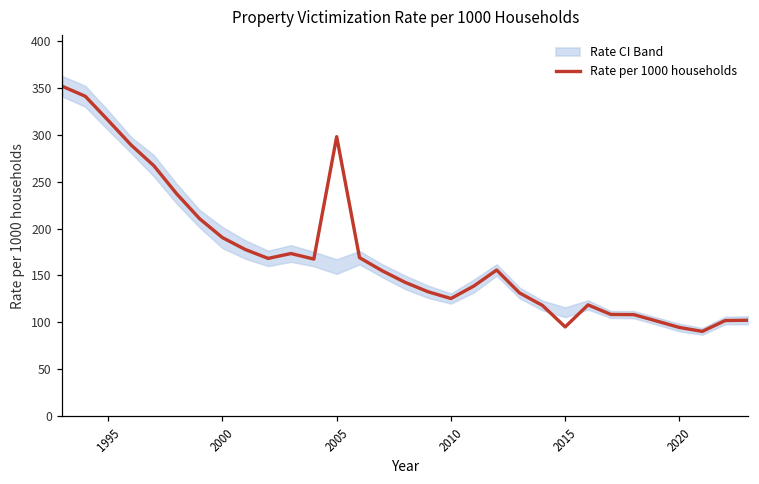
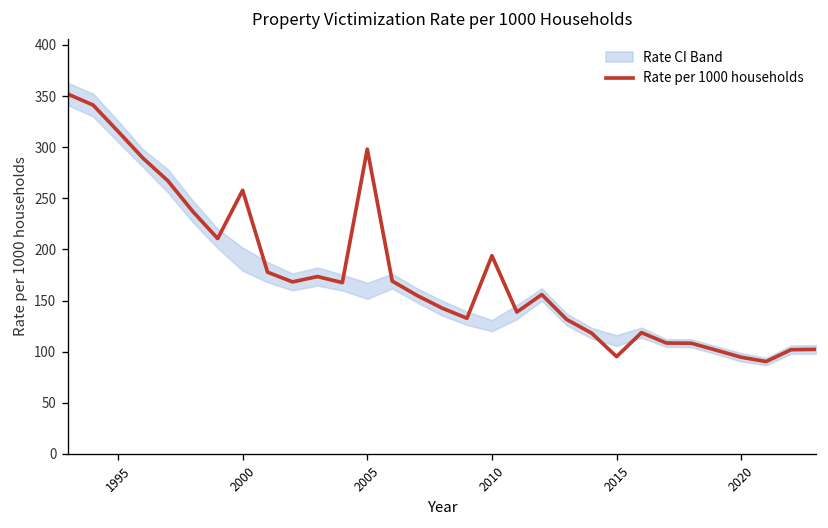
  {
    "Rate per 1000 households": {
      "1995": 320,
-     "2000": 190,
+     "2000": 260,
      "2005": 300,
-     "2010": 130,
+     "2010": 190,
      "2015": 100,
      "2020": 90
    }
  }
